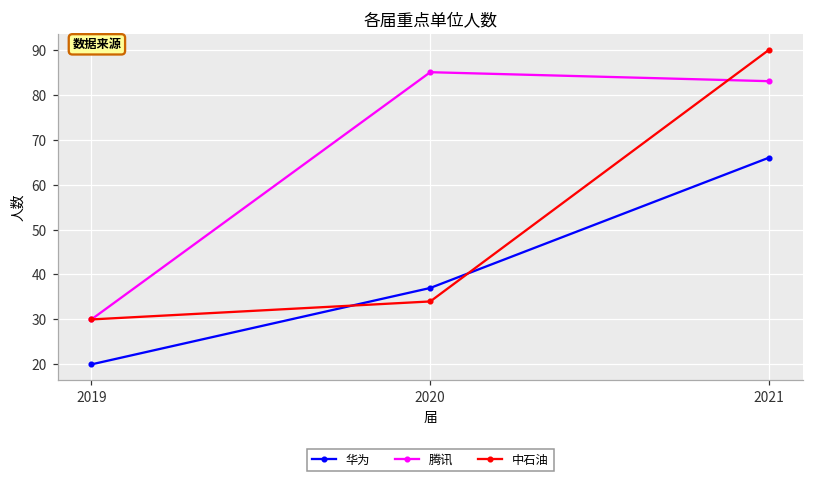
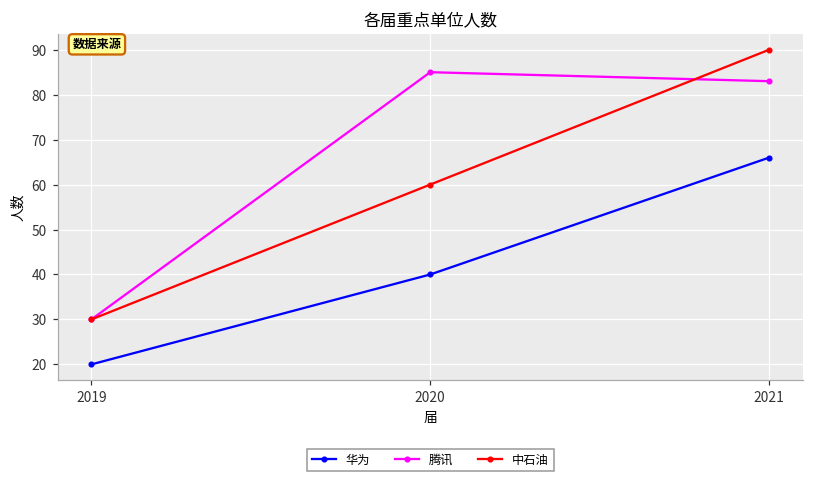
  {
    "华为": {
      "2019": 20,
-     "2020": 37,
+     "2020": 40,
      "2021": 66
    },
    "腾讯": {
      "2020": 85,
      "2021": 83
    },
    "中石油": {
-     "2020": 34,
+     "2020": 60,
      "2021": 90
    }
  }
